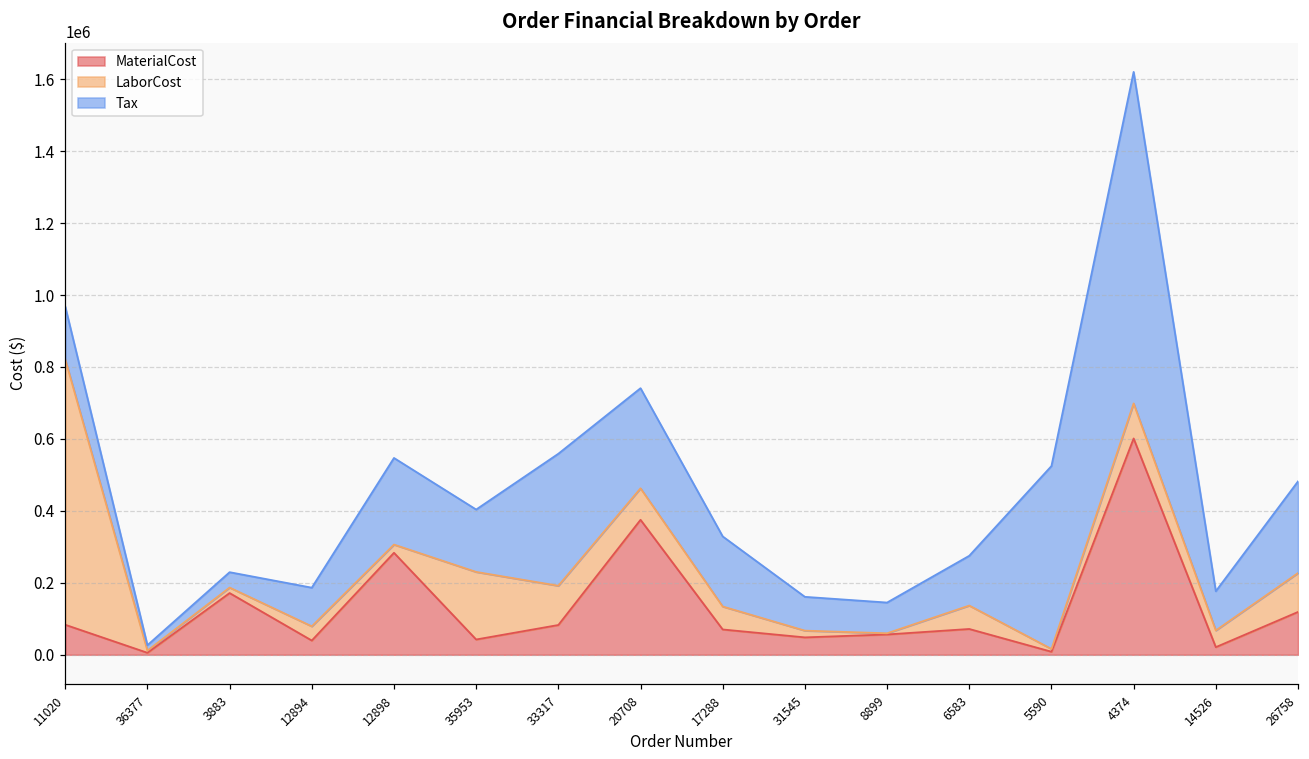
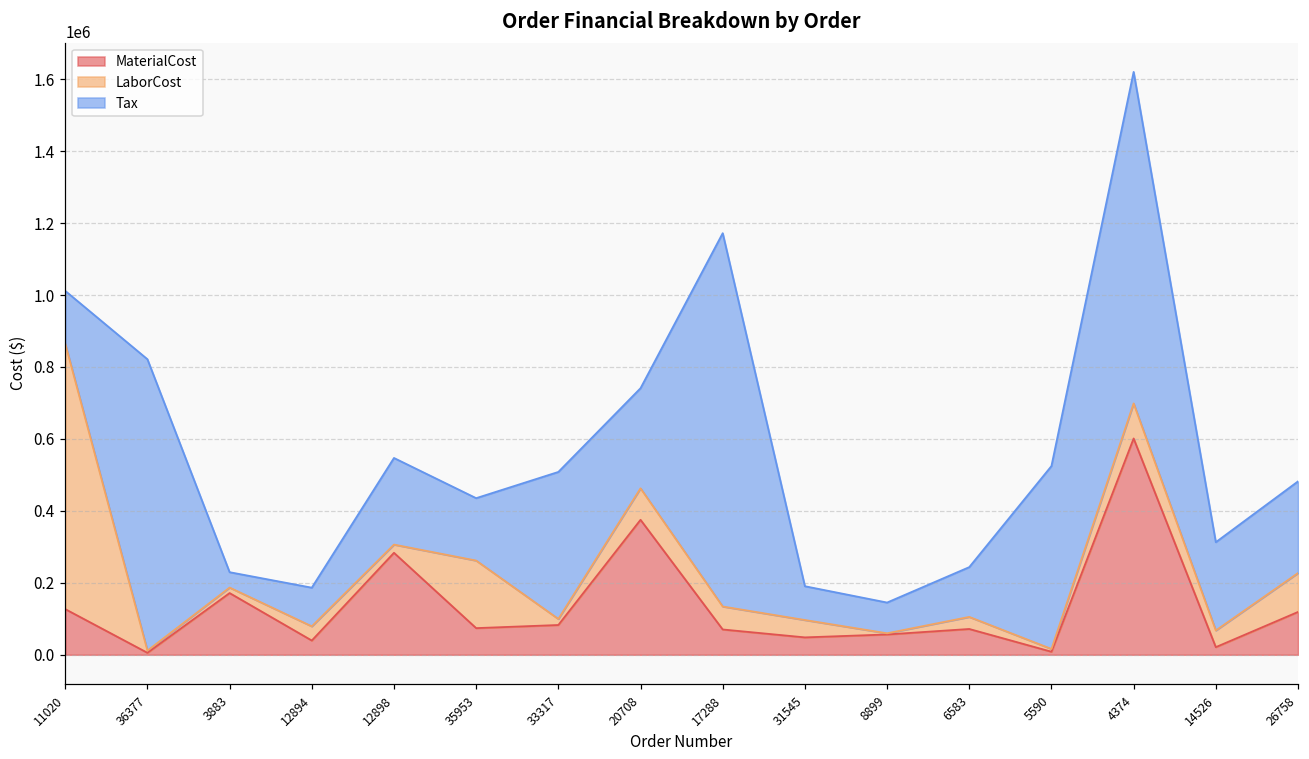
  {
    "MaterialCost": {
-     "11020": 80000,
+     "11020": 130000,
      "3883": 170000,
      "12894": 40000,
      "12898": 280000,
-     "35953": 40000,
+     "35953": 70000,
      "33317": 80000,
      "20708": 380000,
      "17288": 70000,
      "31545": 50000,
      "6583": 70000,
      "4374": 600000,
      "14526": 20000,
      "26758": 120000
    },
    "LaborCost": {
      "11020": 740000,
      "3883": 20000,
      "12894": 40000,
      "12898": 20000,
      "35953": 190000,
-     "33317": 110000,
+     "33317": 20000,
      "20708": 90000,
      "17288": 60000,
-     "31545": 20000,
-     "6583": 70000,
+     "31545": 50000,
+     "6583": 30000,
      "4374": 100000,
      "14526": 50000,
      "26758": 110000
    },
    "Tax": {
      "11020": 150000,
-     "36377": 20000,
+     "36377": 810000,
      "3883": 40000,
      "12894": 110000,
      "12898": 240000,
      "35953": 170000,
-     "33317": 370000,
+     "33317": 410000,
      "20708": 280000,
-     "17288": 190000,
+     "17288": 1040000,
      "31545": 90000,
      "8899": 90000,
      "6583": 140000,
      "5590": 510000,
      "4374": 920000,
-     "14526": 110000,
+     "14526": 250000,
      "26758": 250000
    }
  }
